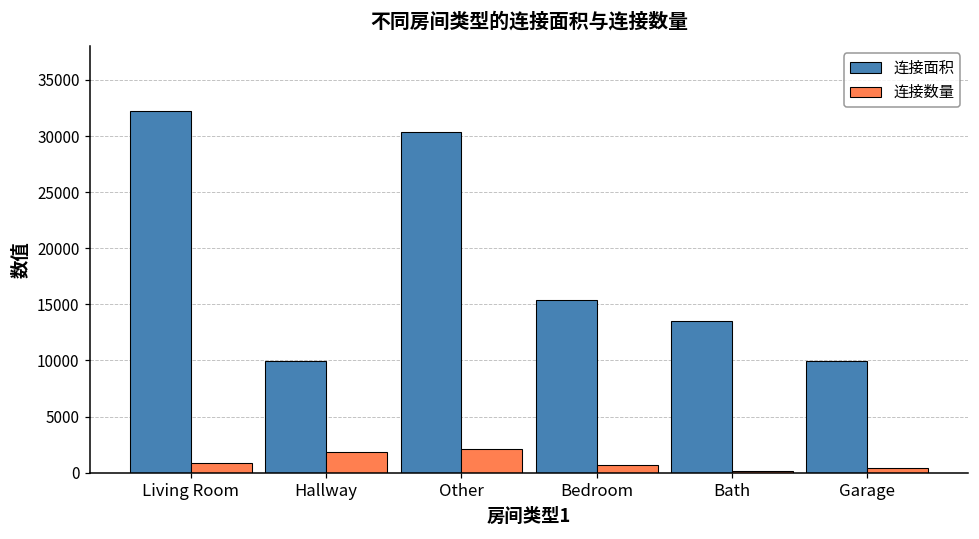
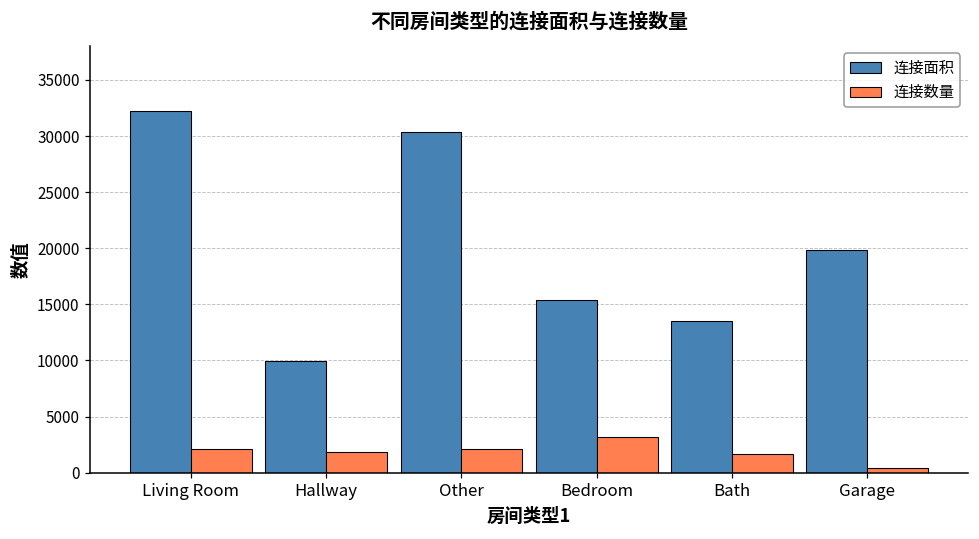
  {
    "连接面积": {
      "Living Room": 32200,
      "Hallway": 9900,
      "Other": 30400,
      "Bedroom": 15400,
      "Bath": 13500,
-     "Garage": 10000
+     "Garage": 19800
    },
    "连接数量": {
-     "Living Room": 900,
+     "Living Room": 2200,
      "Hallway": 1800,
      "Other": 2100,
-     "Bedroom": 700,
-     "Bath": 200,
+     "Bedroom": 3200,
+     "Bath": 1700,
      "Garage": 500
    }
  }
